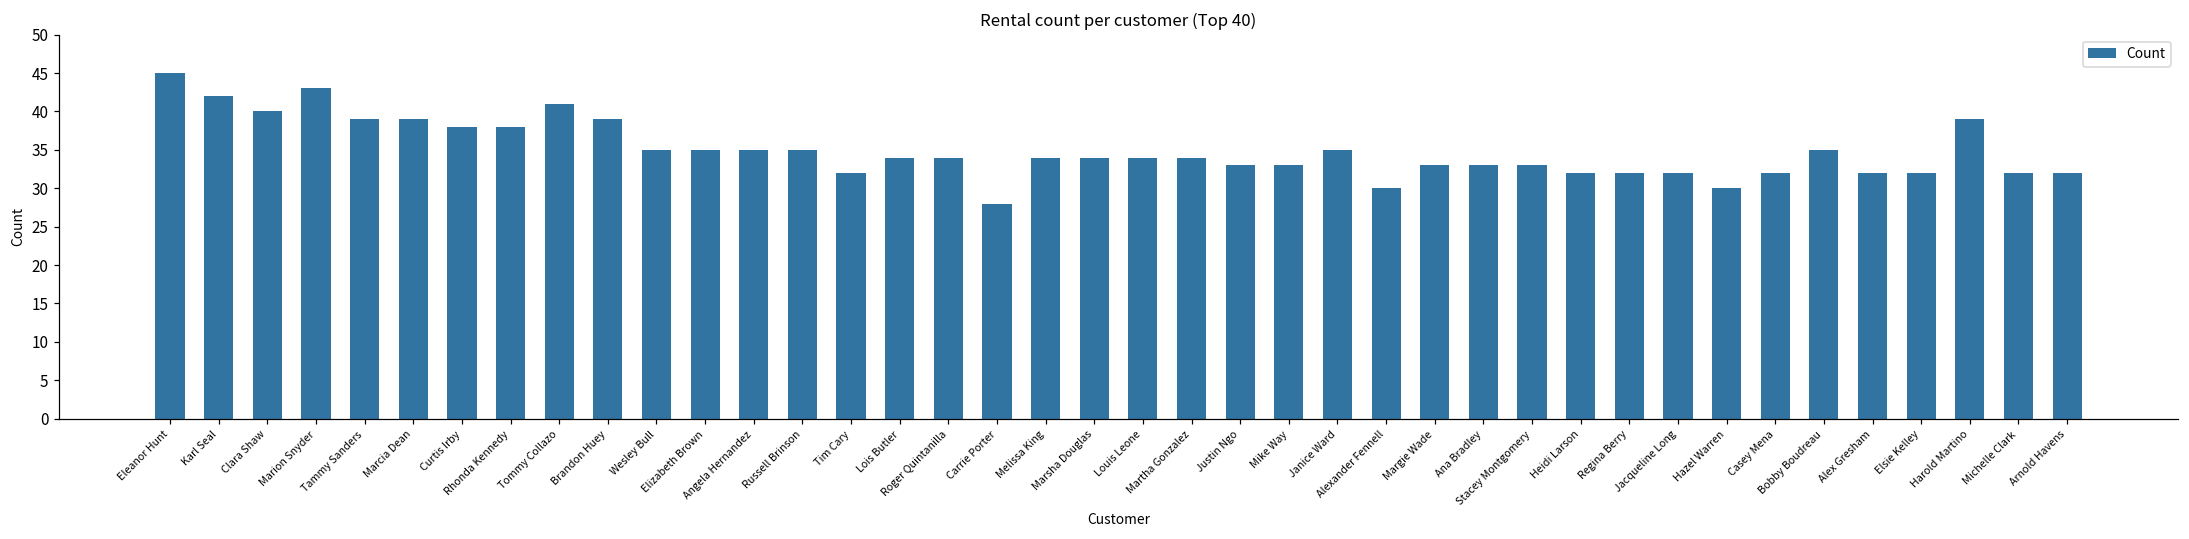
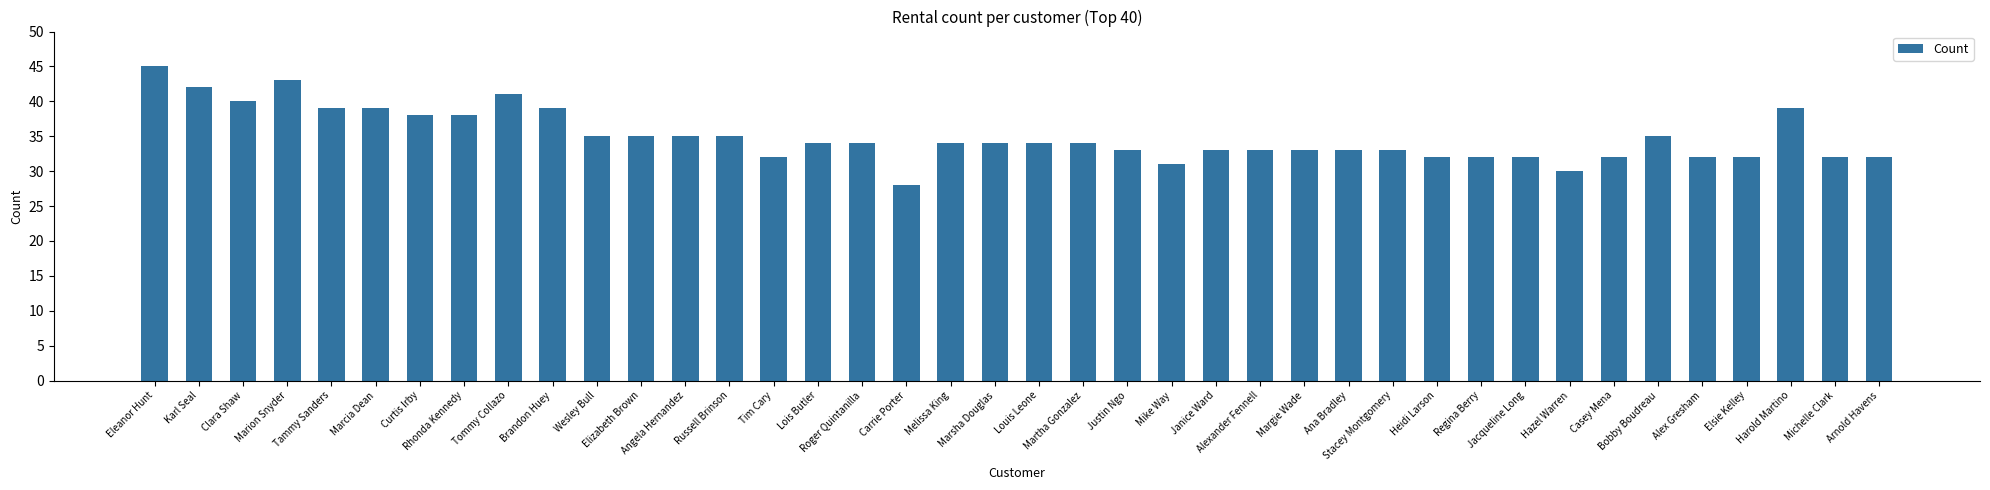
  {
    "Eleanor Hunt": 45,
    "Karl Seal": 42,
    "Clara Shaw": 40,
    "Marion Snyder": 43,
    "Tammy Sanders": 39,
    "Marcia Dean": 39,
    "Curtis Irby": 38,
    "Rhonda Kennedy": 38,
    "Tommy Collazo": 41,
    "Brandon Huey": 39,
    "Wesley Bull": 35,
    "Elizabeth Brown": 35,
    "Angela Hernandez": 35,
    "Russell Brinson": 35,
    "Tim Cary": 32,
    "Lois Butler": 34,
    "Roger Quintanilla": 34,
    "Carrie Porter": 28,
    "Melissa King": 34,
    "Marsha Douglas": 34,
    "Louis Leone": 34,
    "Martha Gonzalez": 34,
    "Justin Ngo": 33,
-   "Mike Way": 33,
-   "Janice Ward": 35,
-   "Alexander Fennell": 30,
+   "Mike Way": 31,
+   "Janice Ward": 33,
+   "Alexander Fennell": 33,
    "Margie Wade": 33,
    "Ana Bradley": 33,
    "Stacey Montgomery": 33,
    "Heidi Larson": 32,
    "Regina Berry": 32,
    "Jacqueline Long": 32,
    "Hazel Warren": 30,
    "Casey Mena": 32,
    "Bobby Boudreau": 35,
    "Alex Gresham": 32,
    "Elsie Kelley": 32,
    "Harold Martino": 39,
    "Michelle Clark": 32,
    "Arnold Havens": 32
  }
